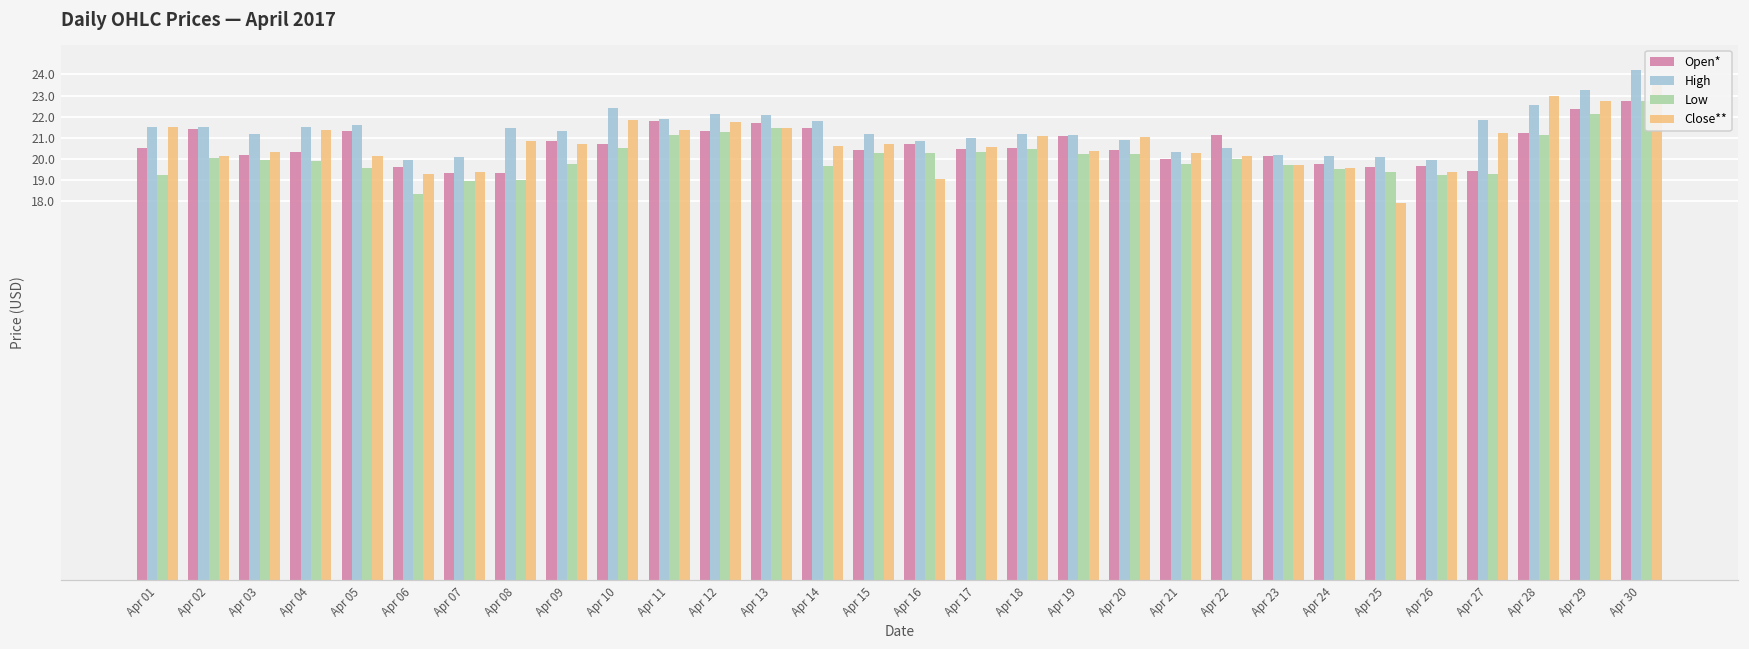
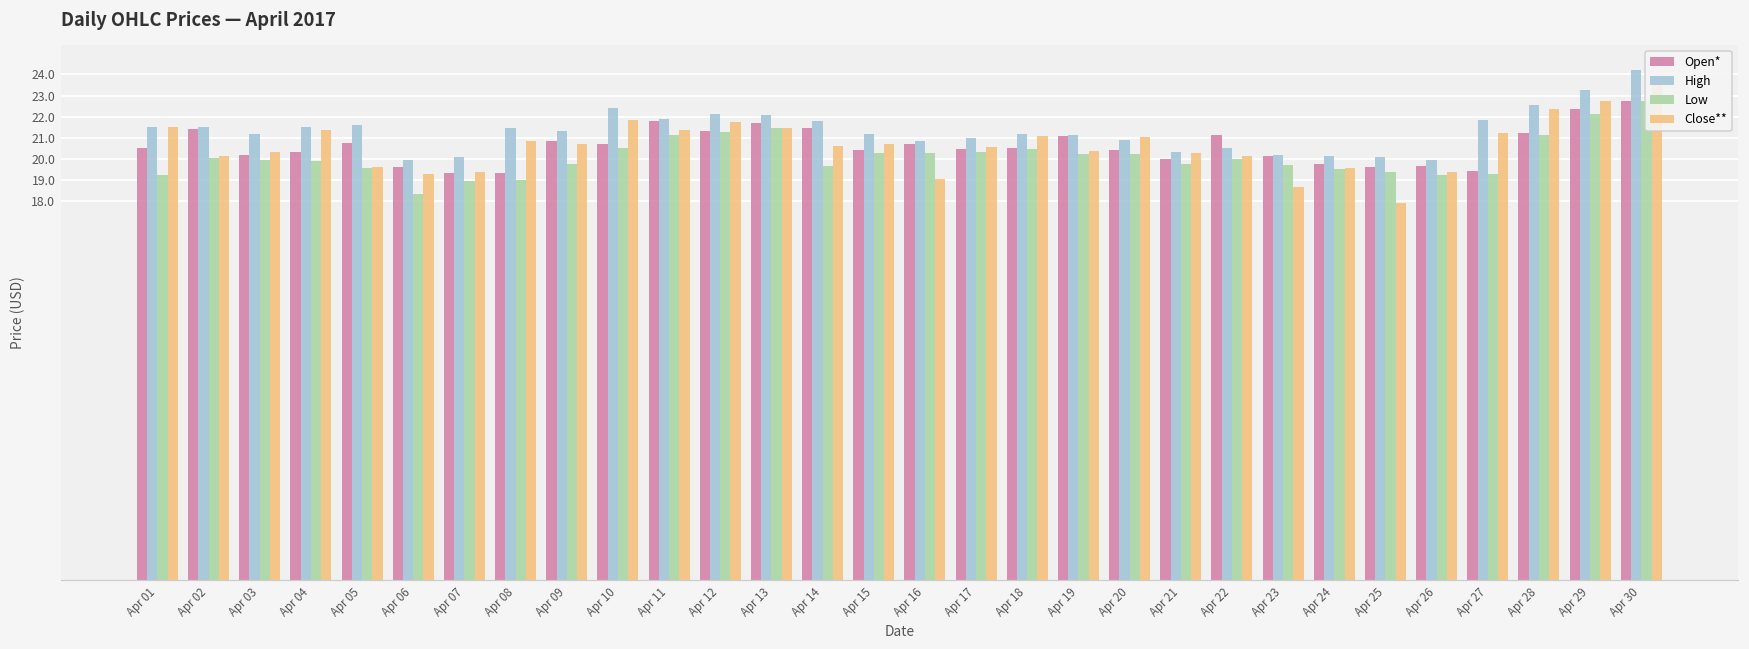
  {
    "Open*": {
      "Apr 01": 20.5,
      "Apr 02": 21.4,
      "Apr 03": 20.2,
      "Apr 04": 20.3,
-     "Apr 05": 21.3,
+     "Apr 05": 20.8,
      "Apr 06": 19.6,
      "Apr 07": 19.3,
      "Apr 08": 19.3,
      "Apr 09": 20.8,
      "Apr 10": 20.7,
      "Apr 11": 21.8,
      "Apr 12": 21.3,
      "Apr 13": 21.7,
      "Apr 14": 21.5,
      "Apr 15": 20.4,
      "Apr 16": 20.7,
      "Apr 17": 20.5,
      "Apr 18": 20.5,
      "Apr 19": 21.1,
      "Apr 20": 20.4,
      "Apr 21": 20.0,
      "Apr 22": 21.1,
      "Apr 23": 20.1,
      "Apr 24": 19.7,
      "Apr 25": 19.6,
      "Apr 26": 19.7,
      "Apr 27": 19.4,
      "Apr 28": 21.2,
      "Apr 29": 22.4,
      "Apr 30": 22.7
    },
    "Close**": {
      "Apr 01": 21.5,
      "Apr 02": 20.1,
      "Apr 03": 20.3,
      "Apr 04": 21.4,
-     "Apr 05": 20.1,
+     "Apr 05": 19.6,
      "Apr 06": 19.3,
      "Apr 07": 19.4,
      "Apr 08": 20.8,
      "Apr 09": 20.7,
      "Apr 10": 21.8,
      "Apr 11": 21.4,
      "Apr 12": 21.8,
      "Apr 13": 21.5,
      "Apr 14": 20.6,
      "Apr 15": 20.7,
      "Apr 16": 19.0,
      "Apr 17": 20.6,
      "Apr 18": 21.1,
      "Apr 19": 20.4,
      "Apr 20": 21.0,
      "Apr 21": 20.3,
      "Apr 22": 20.1,
-     "Apr 23": 19.7,
+     "Apr 23": 18.7,
      "Apr 24": 19.6,
      "Apr 25": 17.9,
      "Apr 26": 19.4,
      "Apr 27": 21.2,
-     "Apr 28": 23.0,
+     "Apr 28": 22.4,
      "Apr 29": 22.8
    }
  }
